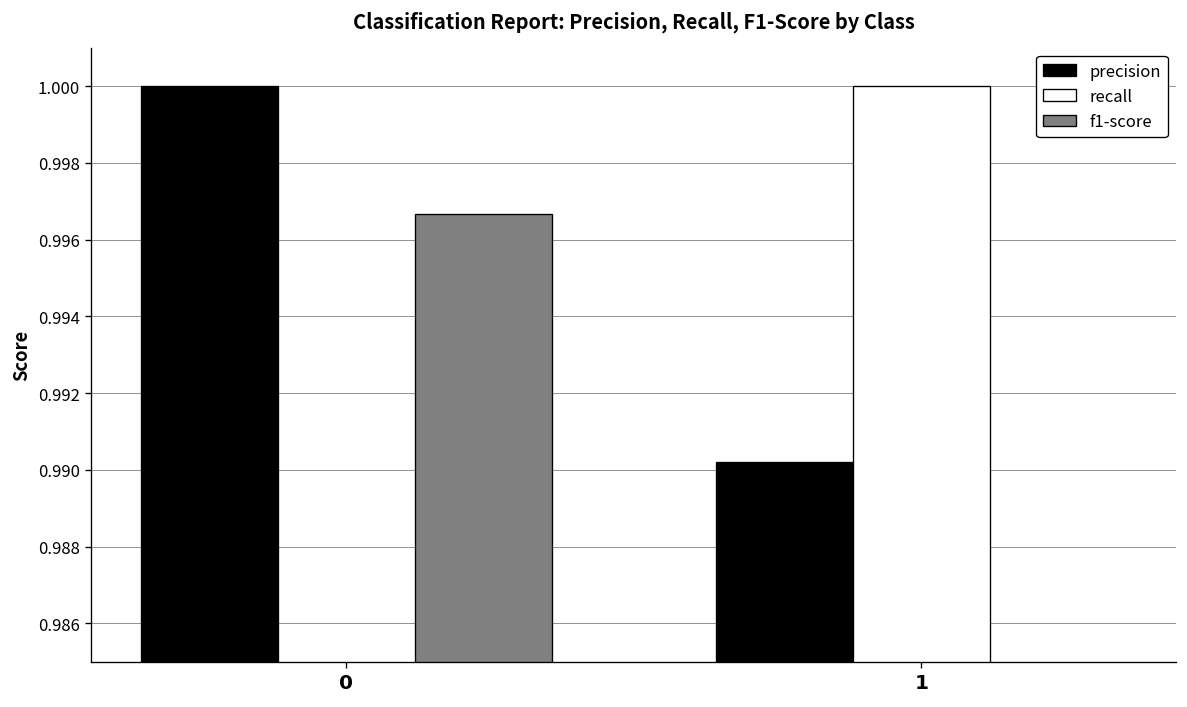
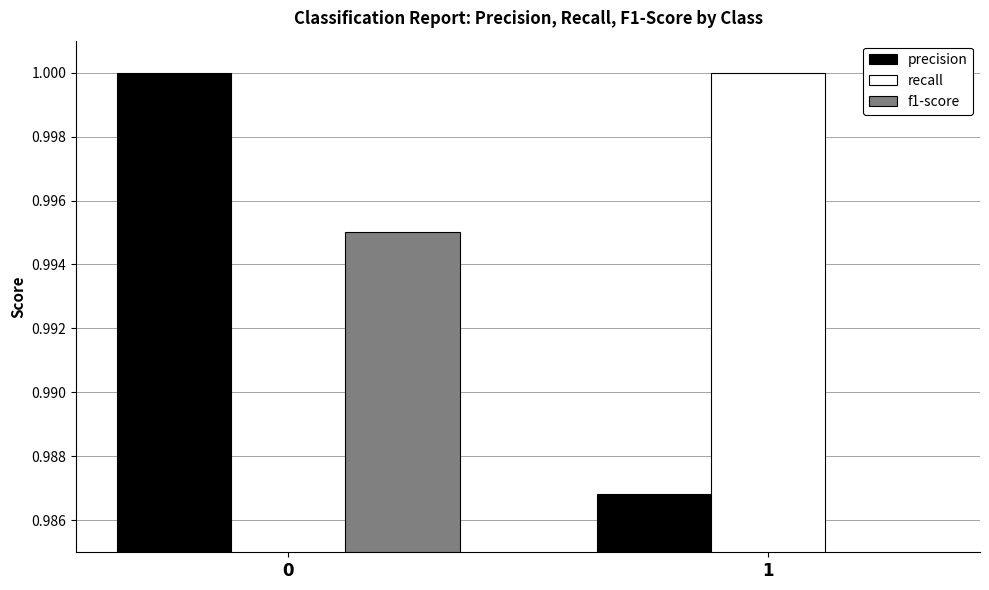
  {
    "precision": {
      "0": 1.0000,
-     "1": 0.9902
+     "1": 0.9868
    },
    "recall": {
      "1": 1.0000
    },
    "f1-score": {
-     "0": 0.9967
+     "0": 0.9950
    }
  }
